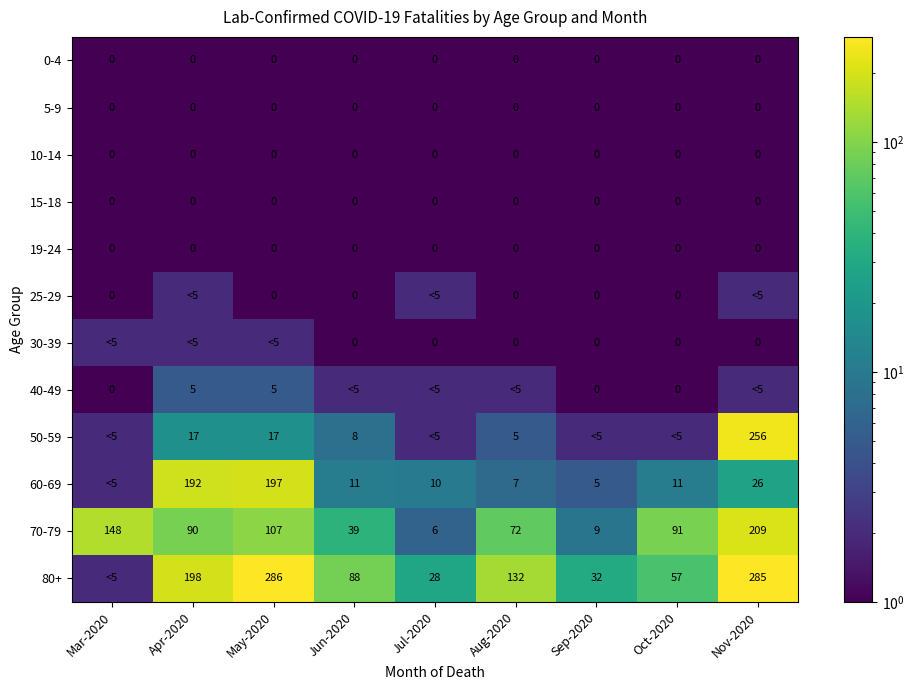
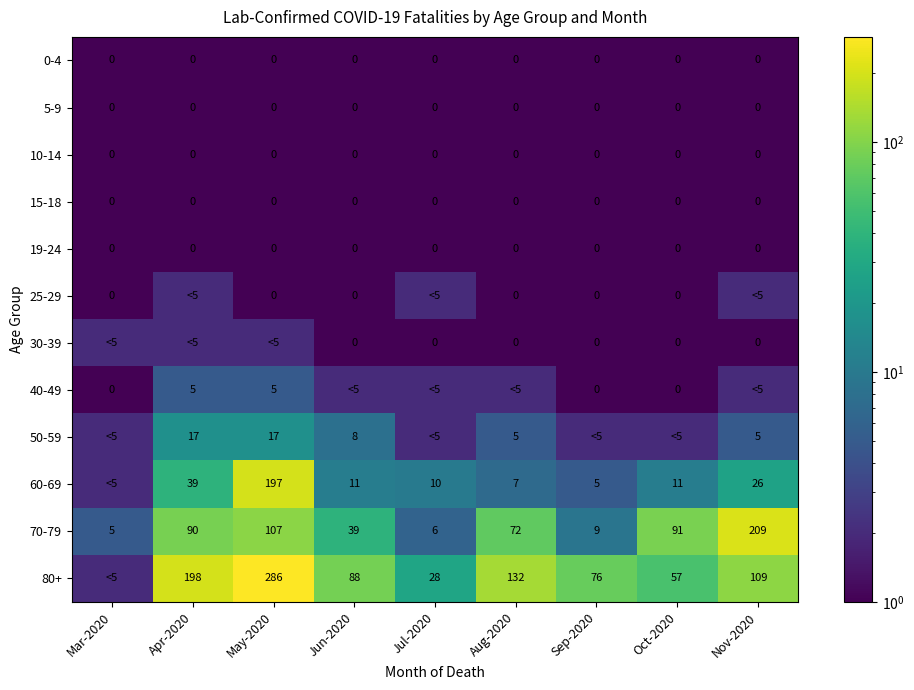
  {
    "0-4": {
      "Mar-2020": 0,
      "Apr-2020": 0,
      "May-2020": 0,
      "Jun-2020": 0,
      "Jul-2020": 0,
      "Aug-2020": 0,
      "Sep-2020": 0,
      "Oct-2020": 0,
      "Nov-2020": 0
    },
    "5-9": {
      "Mar-2020": 0,
      "Apr-2020": 0,
      "May-2020": 0,
      "Jun-2020": 0,
      "Jul-2020": 0,
      "Aug-2020": 0,
      "Sep-2020": 0,
      "Oct-2020": 0,
      "Nov-2020": 0
    },
    "10-14": {
      "Mar-2020": 0,
      "Apr-2020": 0,
      "May-2020": 0,
      "Jun-2020": 0,
      "Jul-2020": 0,
      "Aug-2020": 0,
      "Sep-2020": 0,
      "Oct-2020": 0,
      "Nov-2020": 0
    },
    "15-18": {
      "Mar-2020": 0,
      "Apr-2020": 0,
      "May-2020": 0,
      "Jun-2020": 0,
      "Jul-2020": 0,
      "Aug-2020": 0,
      "Sep-2020": 0,
      "Oct-2020": 0,
      "Nov-2020": 0
    },
    "19-24": {
      "Mar-2020": 0,
      "Apr-2020": 0,
      "May-2020": 0,
      "Jun-2020": 0,
      "Jul-2020": 0,
      "Aug-2020": 0,
      "Sep-2020": 0,
      "Oct-2020": 0,
      "Nov-2020": 0
    },
    "25-29": {
      "Mar-2020": 0,
      "Apr-2020": 5,
      "May-2020": 0,
      "Jun-2020": 0,
      "Jul-2020": 5,
      "Aug-2020": 0,
      "Sep-2020": 0,
      "Oct-2020": 0,
      "Nov-2020": 5
    },
    "30-39": {
      "Mar-2020": 5,
      "Apr-2020": 5,
      "May-2020": 5,
      "Jun-2020": 0,
      "Jul-2020": 0,
      "Aug-2020": 0,
      "Sep-2020": 0,
      "Oct-2020": 0,
      "Nov-2020": 0
    },
    "40-49": {
      "Mar-2020": 0,
      "Apr-2020": 5,
      "May-2020": 5,
      "Jun-2020": 5,
      "Jul-2020": 5,
      "Aug-2020": 5,
      "Sep-2020": 0,
      "Oct-2020": 0,
      "Nov-2020": 5
    },
    "50-59": {
      "Mar-2020": 5,
      "Apr-2020": 17,
      "May-2020": 17,
      "Jun-2020": 8,
      "Jul-2020": 5,
      "Aug-2020": 5,
      "Sep-2020": 5,
      "Oct-2020": 5,
-     "Nov-2020": 256
+     "Nov-2020": 5
    },
    "60-69": {
      "Mar-2020": 5,
-     "Apr-2020": 192,
+     "Apr-2020": 39,
      "May-2020": 197,
      "Jun-2020": 11,
      "Jul-2020": 10,
      "Aug-2020": 7,
      "Sep-2020": 5,
      "Oct-2020": 11,
      "Nov-2020": 26
    },
    "70-79": {
-     "Mar-2020": 148,
+     "Mar-2020": 5,
      "Apr-2020": 90,
      "May-2020": 107,
      "Jun-2020": 39,
      "Jul-2020": 6,
      "Aug-2020": 72,
      "Sep-2020": 9,
      "Oct-2020": 91,
      "Nov-2020": 209
    },
    "80+": {
      "Mar-2020": 5,
      "Apr-2020": 198,
      "May-2020": 286,
      "Jun-2020": 88,
      "Jul-2020": 28,
      "Aug-2020": 132,
-     "Sep-2020": 32,
+     "Sep-2020": 76,
      "Oct-2020": 57,
-     "Nov-2020": 285
+     "Nov-2020": 109
    }
  }
